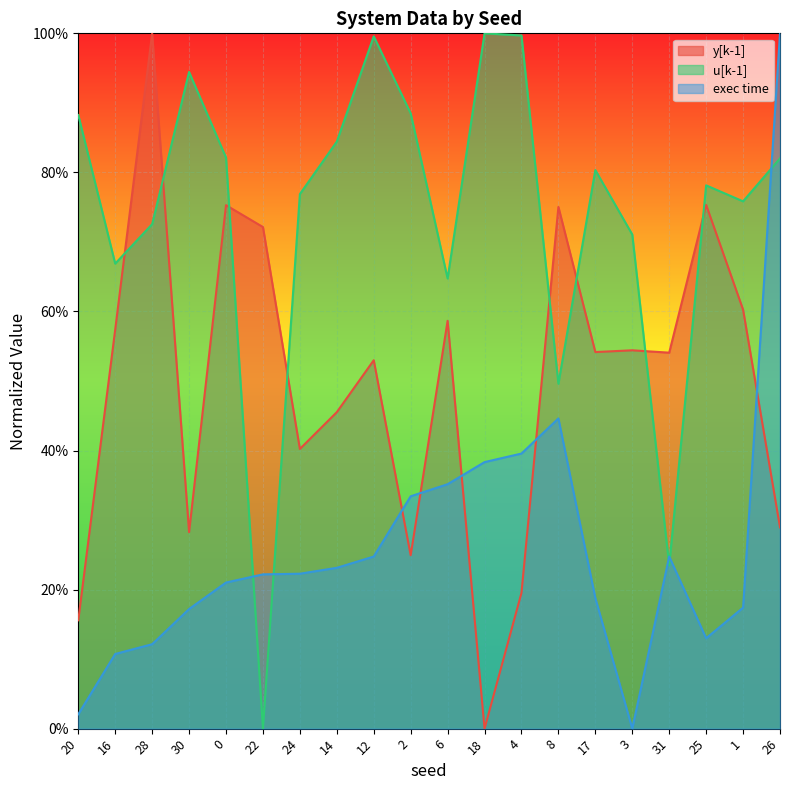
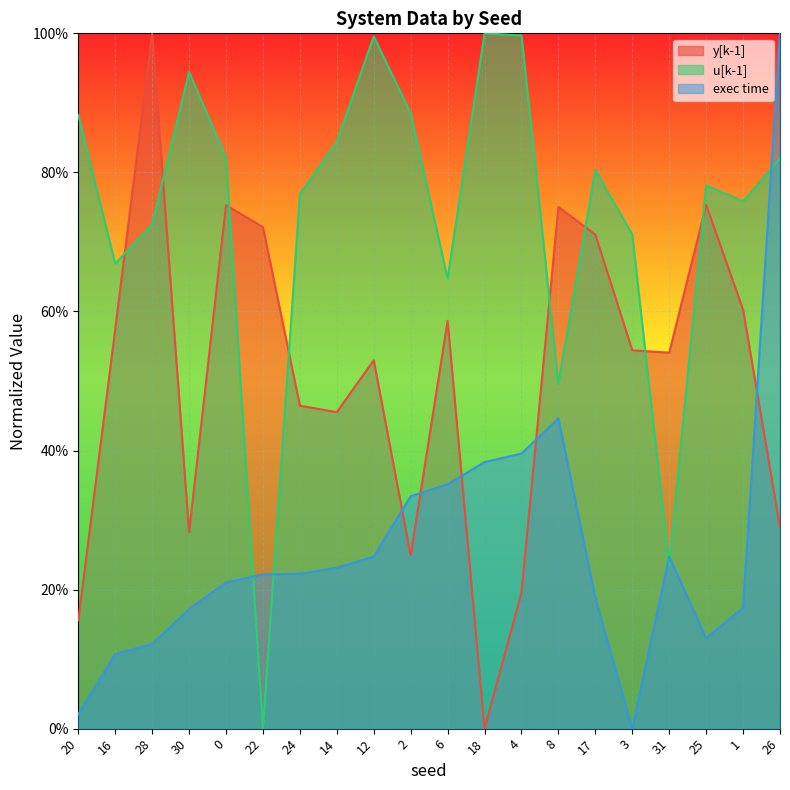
  {
    "y[k-1]": {
      "20": "16%",
      "16": "57%",
      "28": "100%",
      "30": "28%",
      "0": "75%",
      "22": "72%",
-     "24": "40%",
+     "24": "46%",
      "14": "46%",
      "12": "53%",
      "2": "25%",
      "6": "59%",
      "18": "0%",
      "4": "20%",
      "8": "75%",
-     "17": "54%",
+     "17": "71%",
      "3": "54%",
      "31": "54%",
      "25": "75%",
      "1": "60%",
      "26": "29%"
    },
    "u[k-1]": {
      "20": "88%",
      "16": "67%",
      "28": "73%",
      "30": "94%",
      "0": "82%",
      "22": "0%",
      "24": "77%",
      "14": "84%",
      "12": "100%",
      "2": "88%",
      "6": "65%",
      "18": "100%",
      "4": "100%",
      "8": "50%",
      "17": "80%",
      "3": "71%",
      "31": "23%",
      "25": "78%",
      "1": "76%",
      "26": "82%"
    },
    "exec time": {
      "20": "2%",
      "16": "11%",
      "28": "12%",
      "30": "17%",
      "0": "21%",
      "22": "22%",
      "24": "22%",
      "14": "23%",
      "12": "25%",
      "2": "33%",
      "6": "35%",
      "18": "38%",
      "4": "40%",
      "8": "45%",
      "17": "19%",
      "3": "0%",
      "31": "25%",
      "25": "13%",
      "1": "17%",
      "26": "100%"
    }
  }
